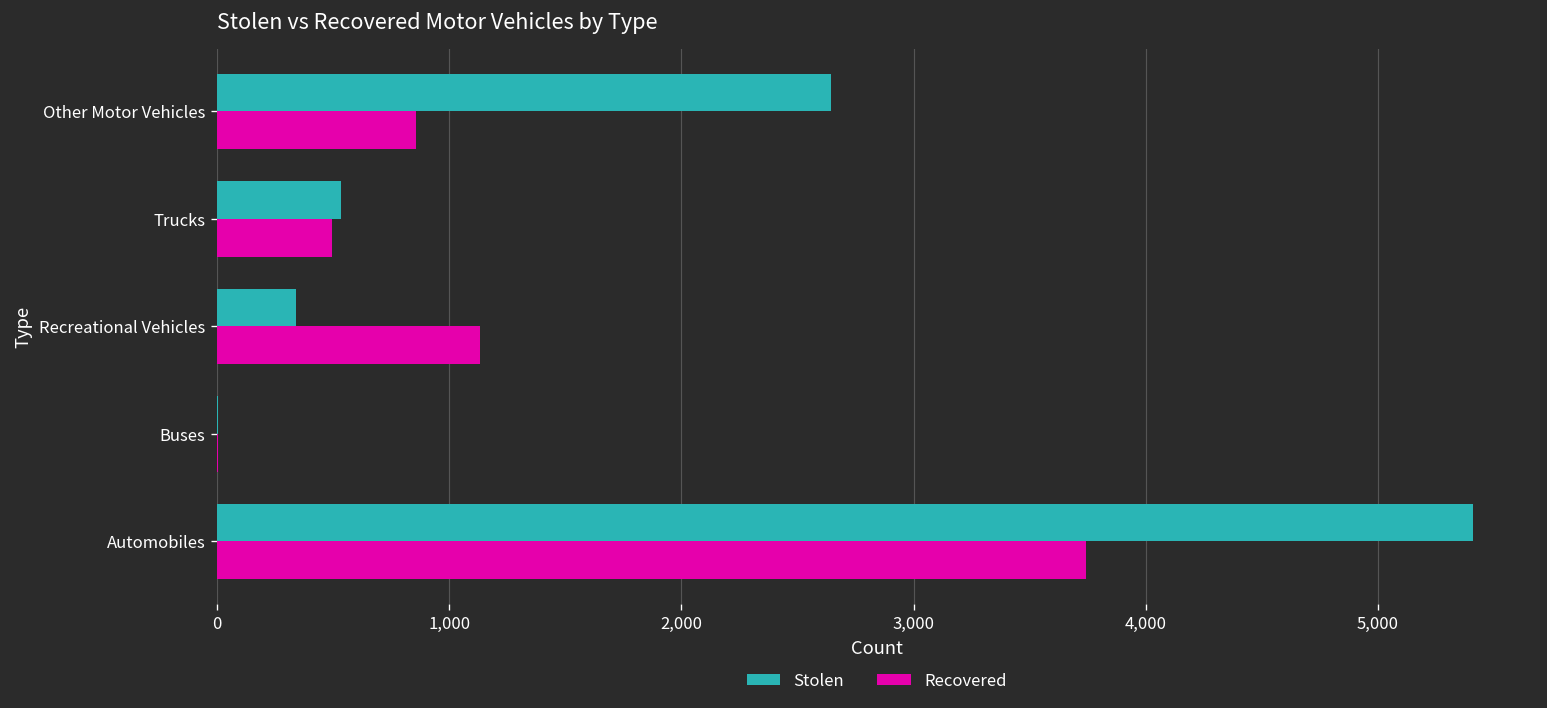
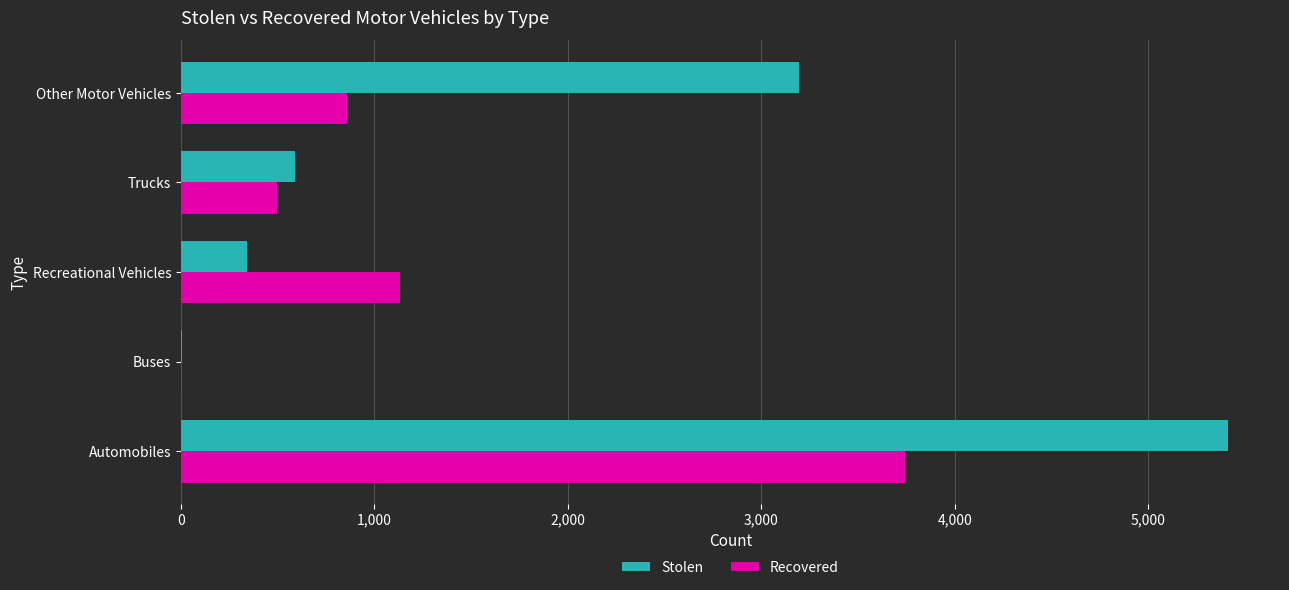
  {
    "Stolen": {
-     "Other Motor Vehicles": "2,640",
-     "Trucks": "530",
+     "Other Motor Vehicles": "3,200",
+     "Trucks": "590",
      "Recreational Vehicles": "340",
      "Automobiles": "5,410"
    },
    "Recovered": {
      "Other Motor Vehicles": "860",
      "Trucks": "500",
      "Recreational Vehicles": "1,130",
      "Automobiles": "3,740"
    }
  }
